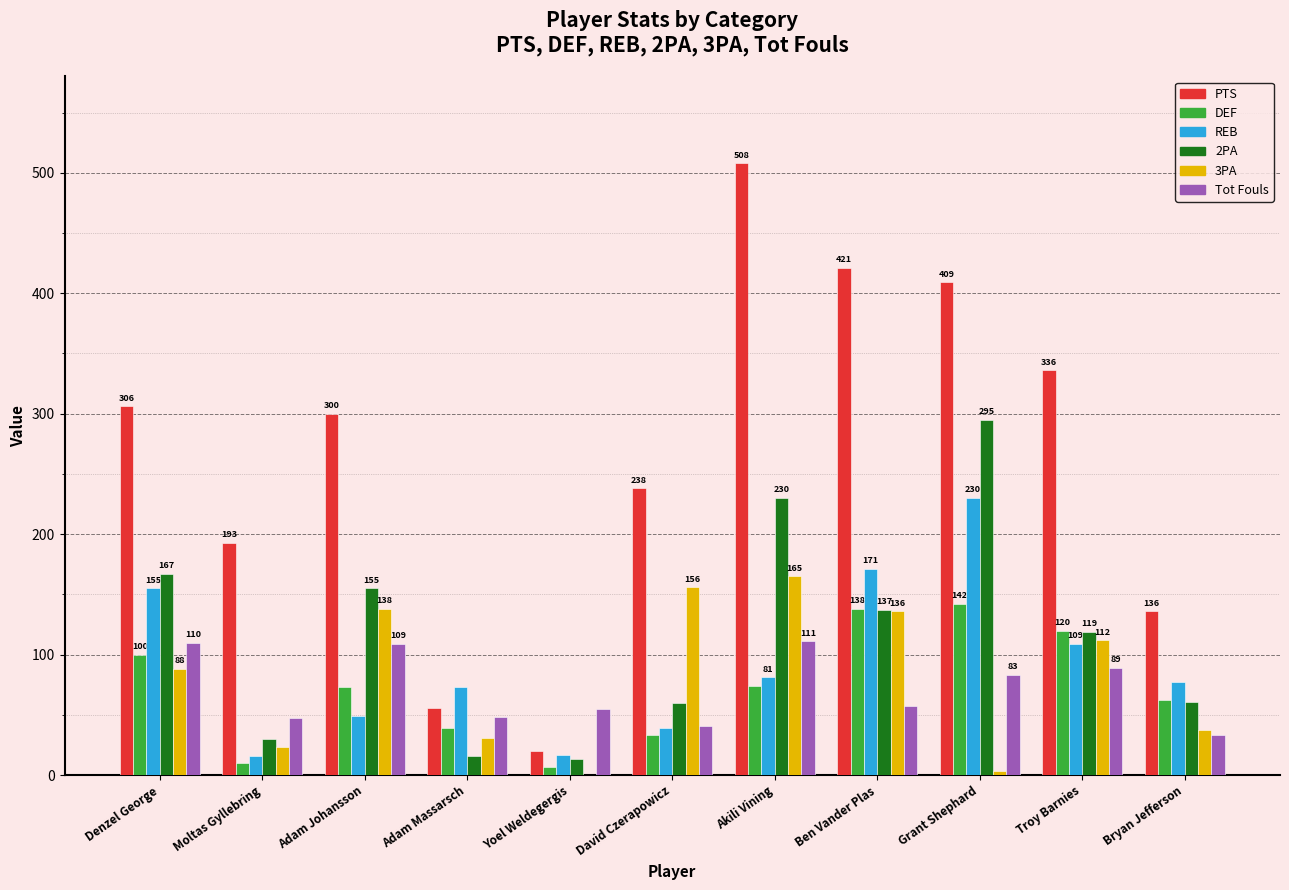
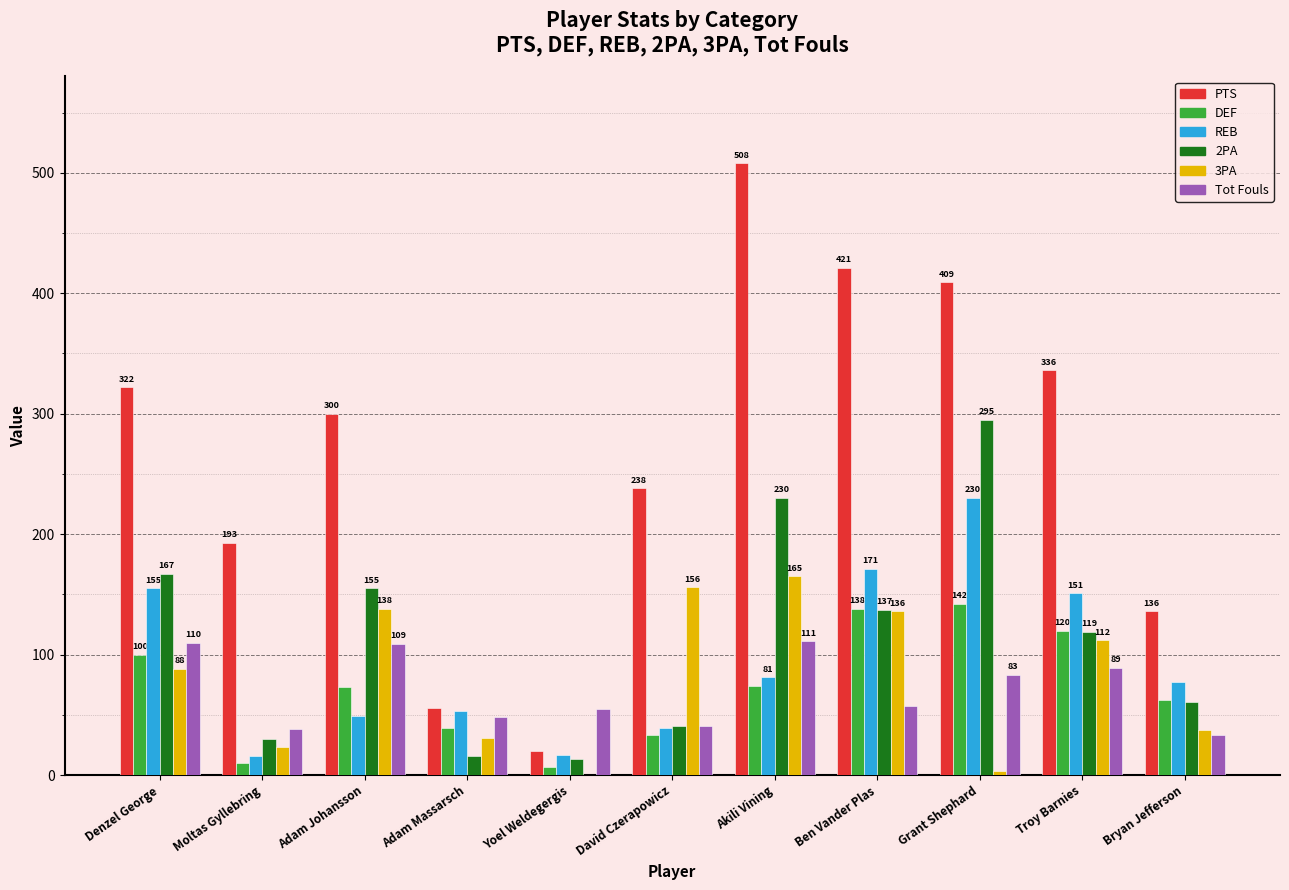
  {
    "PTS": {
-     "Denzel George": 306,
+     "Denzel George": 322,
      "Moltas Gyllebring": 193,
      "Adam Johansson": 300,
      "David Czerapowicz": 238,
      "Akili Vining": 508,
      "Ben Vander Plas": 421,
      "Grant Shephard": 409,
      "Troy Barnies": 336,
      "Bryan Jefferson": 136
    },
    "DEF": {
      "Denzel George": 100,
      "Ben Vander Plas": 138,
      "Grant Shephard": 142,
      "Troy Barnies": 120
    },
    "REB": {
      "Denzel George": 155,
-     "Adam Massarsch": 73,
+     "Adam Massarsch": 53,
      "Akili Vining": 81,
      "Ben Vander Plas": 171,
      "Grant Shephard": 230,
-     "Troy Barnies": 109
+     "Troy Barnies": 151
    },
    "2PA": {
      "Moltas Gyllebring": 30,
      "Adam Massarsch": 16,
      "Yoel Weldegergis": 13,
-     "David Czerapowicz": 60,
+     "David Czerapowicz": 41,
      "Bryan Jefferson": 61
    },
    "3PA": {
      "Denzel George": 88,
      "Adam Johansson": 138,
      "David Czerapowicz": 156,
      "Akili Vining": 165,
      "Troy Barnies": 112
    },
    "Tot Fouls": {
-     "Moltas Gyllebring": 47,
+     "Moltas Gyllebring": 38,
      "Adam Massarsch": 48,
      "Yoel Weldegergis": 55,
      "David Czerapowicz": 41,
      "Ben Vander Plas": 57,
      "Bryan Jefferson": 33
    }
  }
